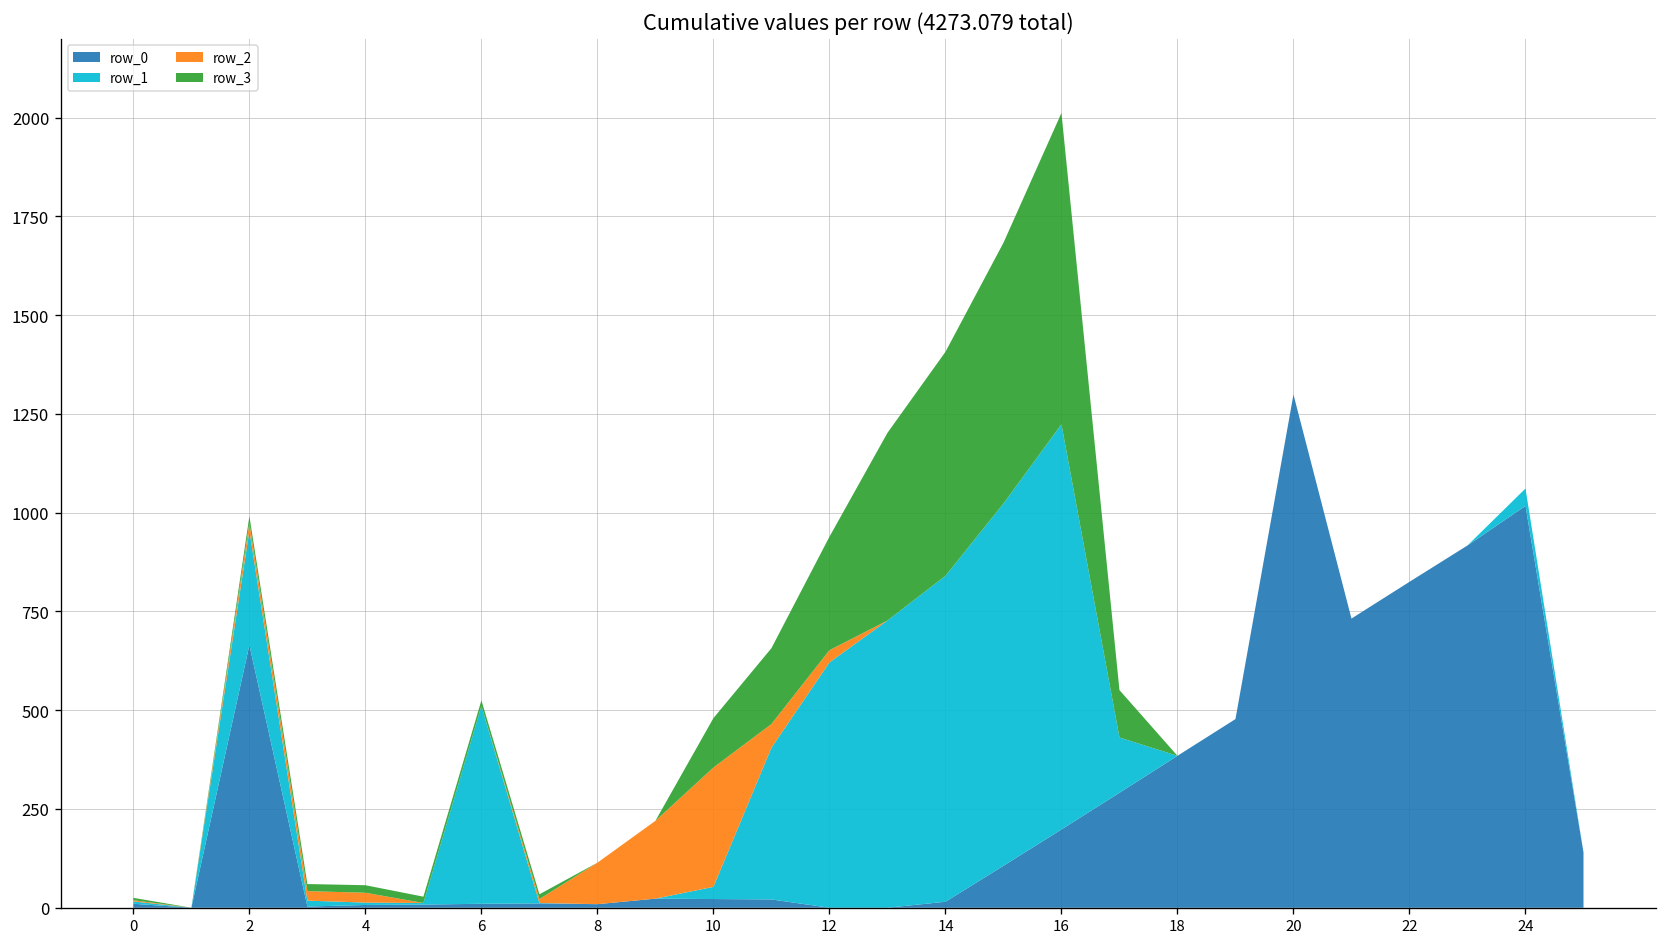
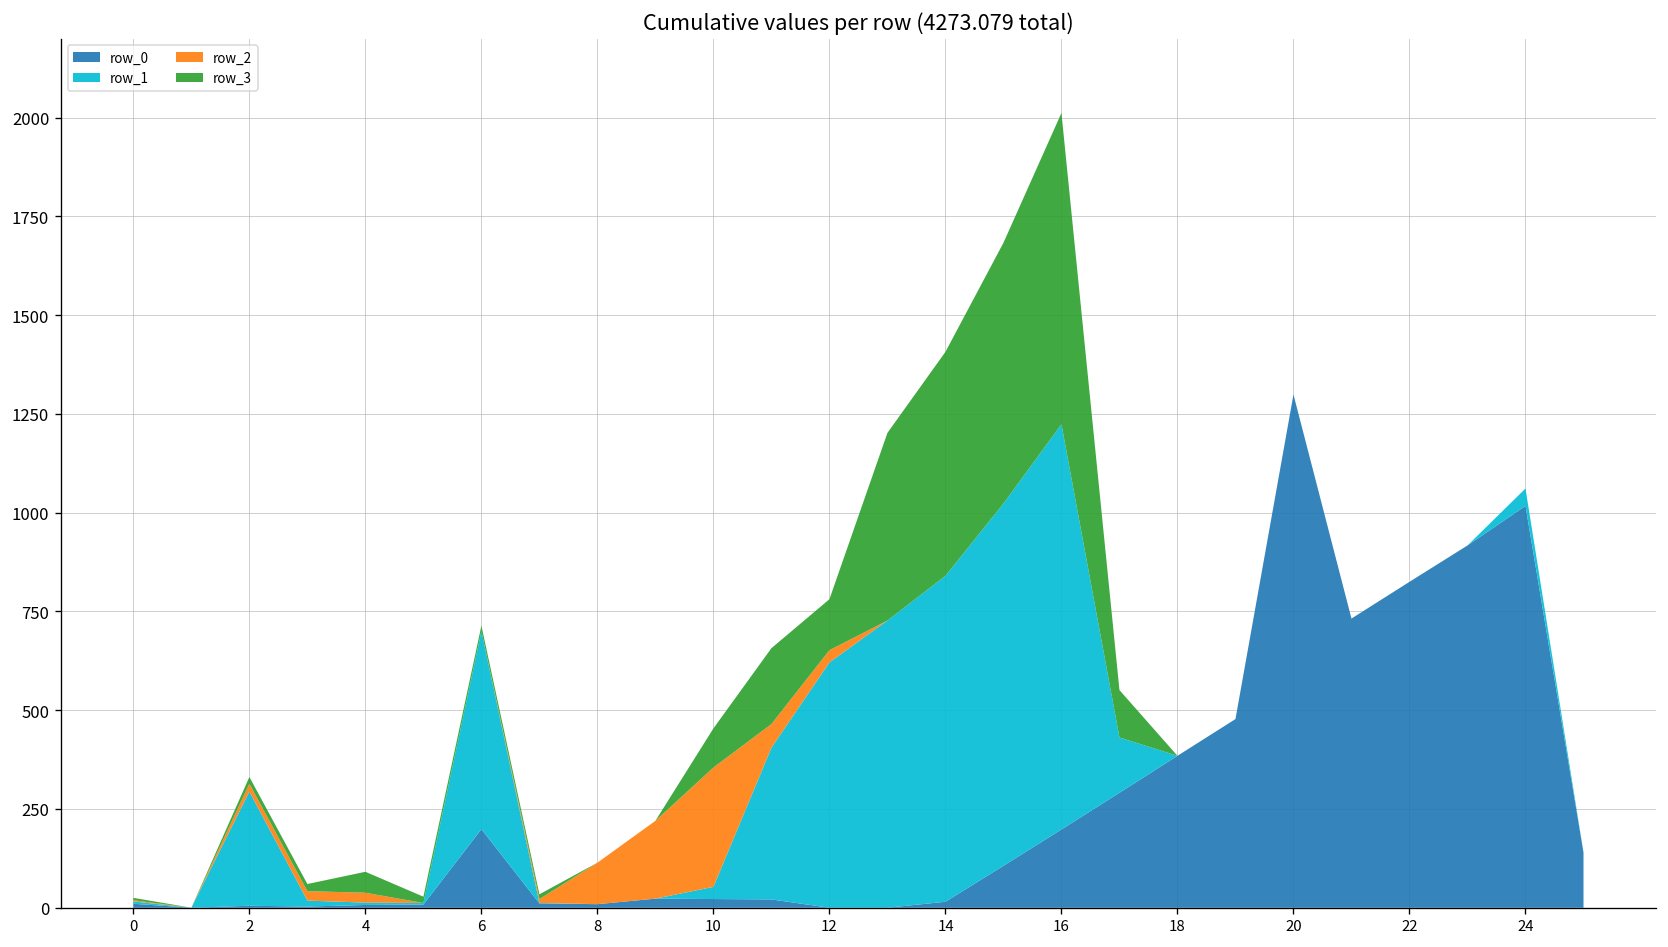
  {
    "row_0": {
-     "2": 670,
-     "6": 10,
+     "2": 10,
+     "6": 200,
      "10": 20,
      "12": 0,
      "14": 20,
      "16": 200,
      "24": 1020
    },
    "row_1": {
      "2": 290,
      "10": 30,
      "12": 620
    },
    "row_2": {
      "2": 20,
      "4": 30,
      "10": 300,
      "12": 30
    },
    "row_3": {
      "2": 20,
-     "4": 20,
+     "4": 50,
      "6": 10,
-     "10": 130,
-     "12": 290,
+     "10": 100,
+     "12": 130,
      "14": 570,
      "16": 790
    }
  }
